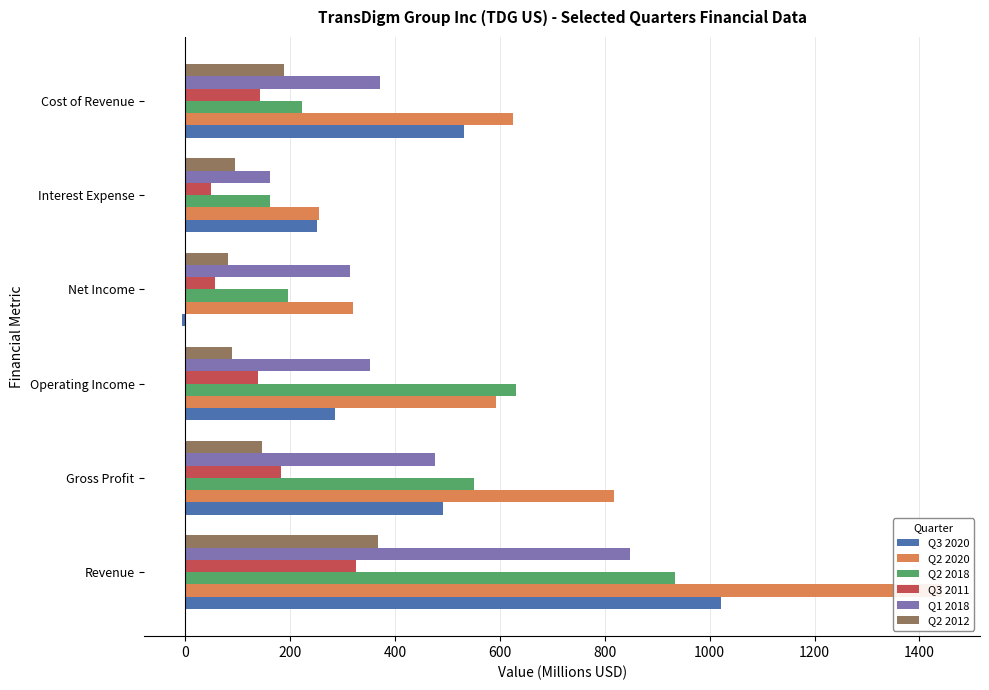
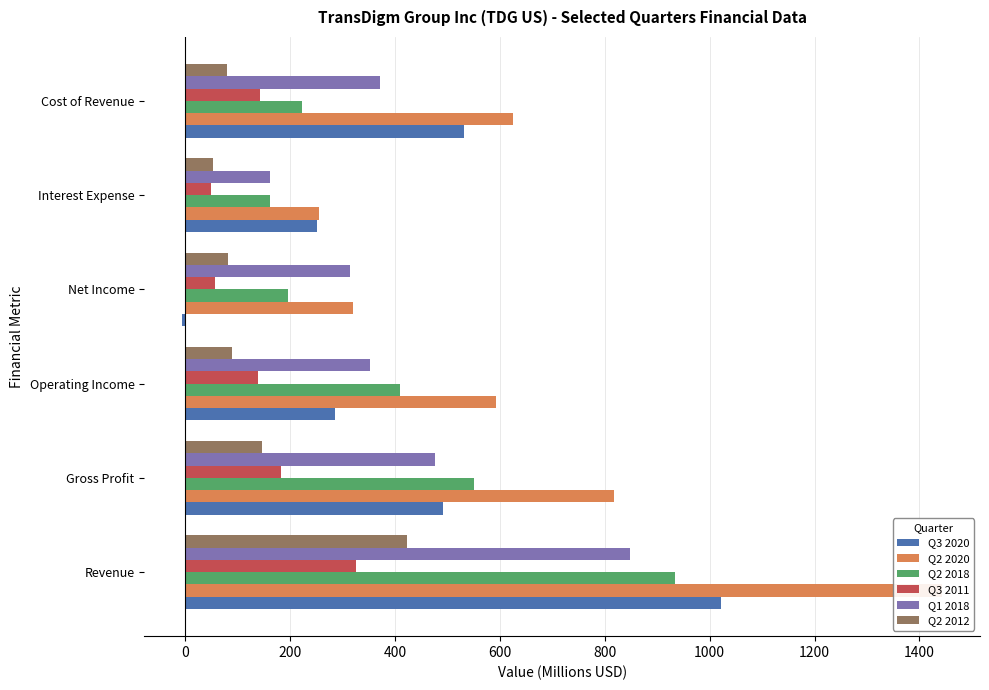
  {
    "Q2 2018": {
      "Cost of Revenue": 220,
      "Interest Expense": 160,
      "Net Income": 200,
-     "Operating Income": 630,
+     "Operating Income": 410,
      "Gross Profit": 550,
      "Revenue": 930
    },
    "Q2 2012": {
-     "Cost of Revenue": 190,
-     "Interest Expense": 90,
+     "Cost of Revenue": 80,
+     "Interest Expense": 50,
      "Net Income": 80,
      "Operating Income": 90,
      "Gross Profit": 150,
-     "Revenue": 370
+     "Revenue": 420
    }
  }
